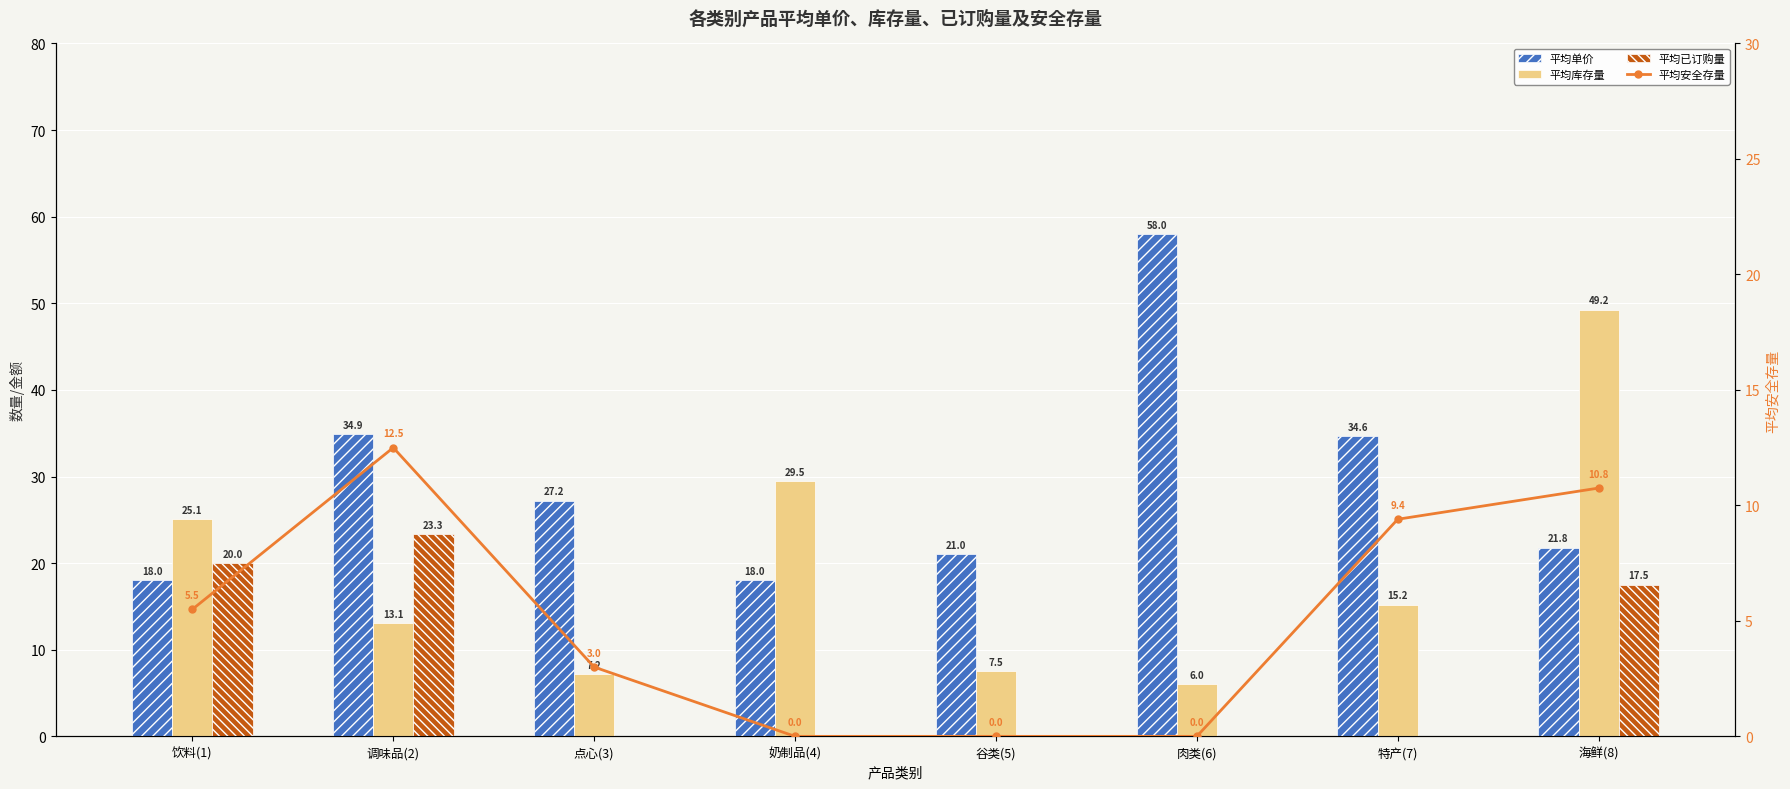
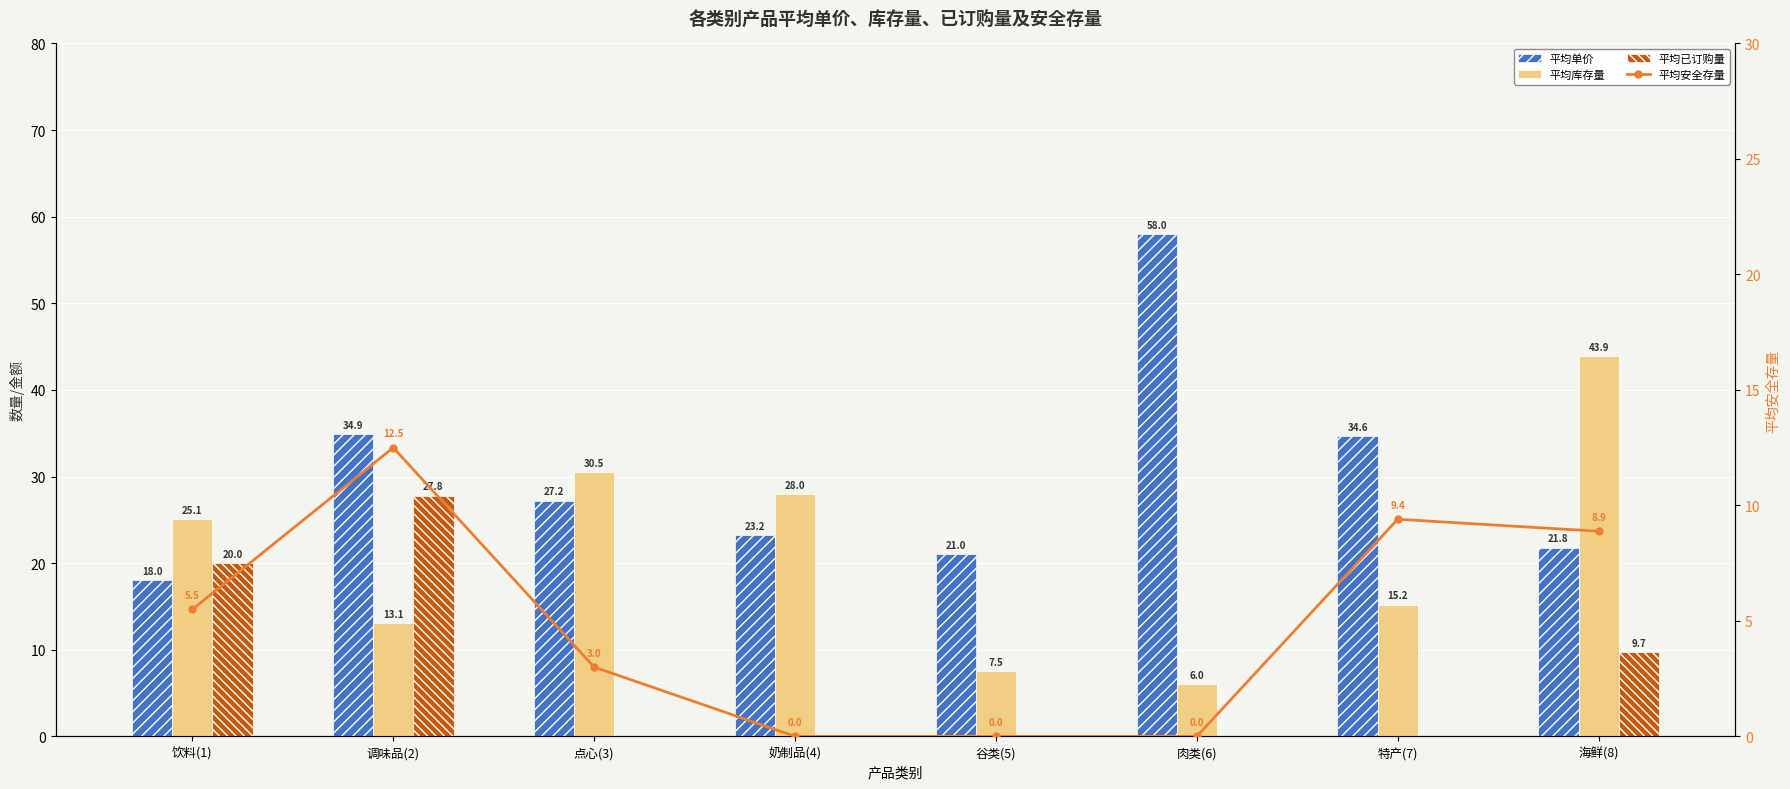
  {
    "平均单价": {
      "饮料(1)": 18.0,
      "调味品(2)": 34.9,
      "点心(3)": 27.2,
-     "奶制品(4)": 18.0,
+     "奶制品(4)": 23.2,
      "谷类(5)": 21.0,
      "肉类(6)": 58.0,
      "特产(7)": 34.6,
      "海鲜(8)": 21.8
    },
    "平均库存量": {
      "饮料(1)": 25.1,
      "调味品(2)": 13.1,
-     "点心(3)": 7.2,
-     "奶制品(4)": 29.5,
+     "点心(3)": 30.5,
+     "奶制品(4)": 28.0,
      "谷类(5)": 7.5,
      "肉类(6)": 6.0,
      "特产(7)": 15.2,
-     "海鲜(8)": 49.2
+     "海鲜(8)": 43.9
    },
    "平均已订购量": {
      "饮料(1)": 20.0,
-     "调味品(2)": 23.3,
-     "海鲜(8)": 17.5
+     "调味品(2)": 27.8,
+     "海鲜(8)": 9.7
    },
    "平均安全存量": {
      "饮料(1)": 5.5,
      "调味品(2)": 12.5,
      "点心(3)": 3.0,
      "奶制品(4)": 0.0,
      "谷类(5)": 0.0,
      "肉类(6)": 0.0,
      "特产(7)": 9.4,
-     "海鲜(8)": 10.8
+     "海鲜(8)": 8.9
    }
  }
